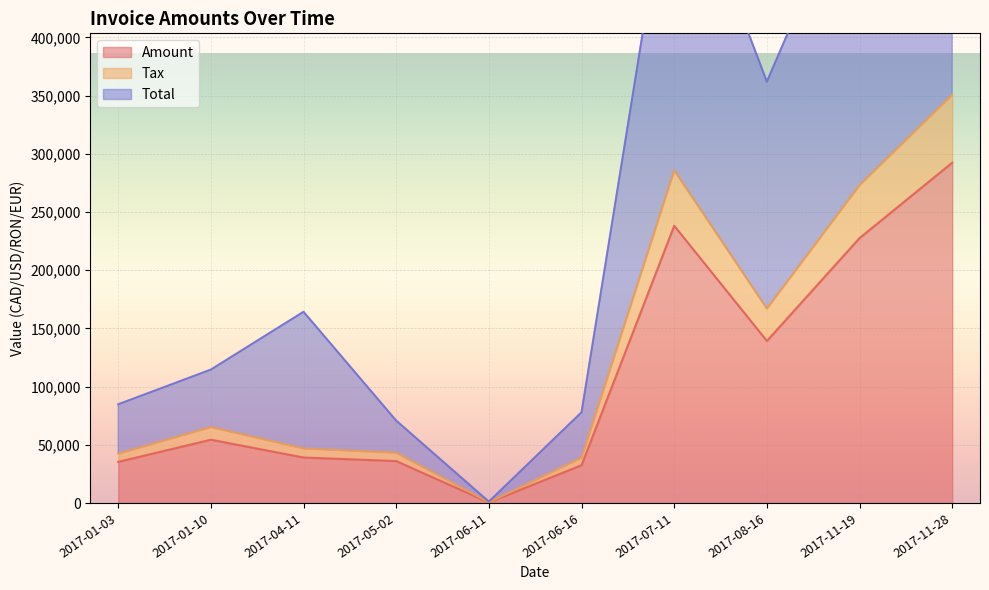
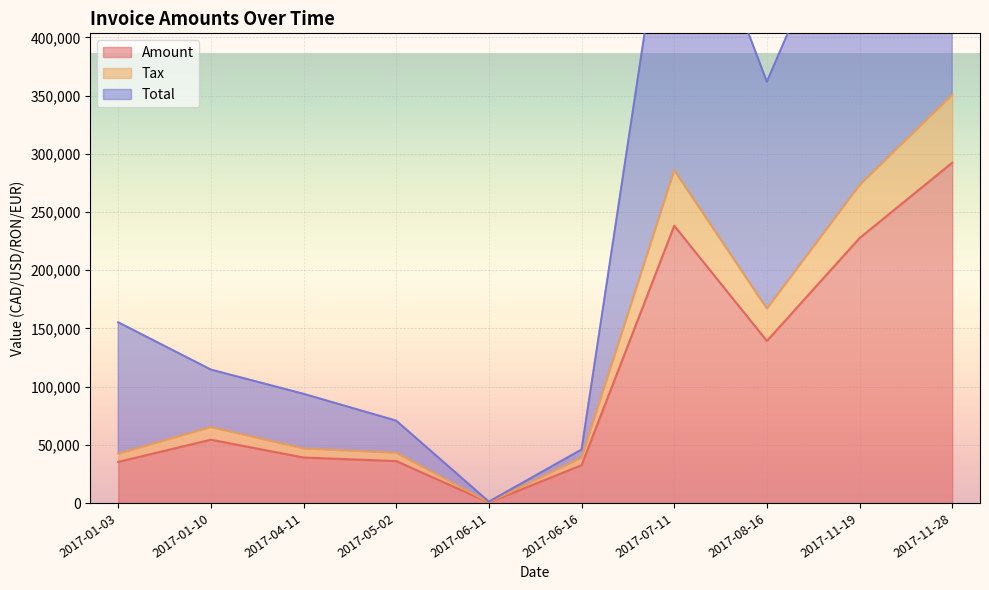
  {
    "Total": {
-     "2017-01-03": "42,000",
+     "2017-01-03": "113,000",
      "2017-01-10": "49,000",
-     "2017-04-11": "117,000",
+     "2017-04-11": "47,000",
      "2017-05-02": "28,000",
-     "2017-06-16": "39,000",
+     "2017-06-16": "7,000",
      "2017-08-16": "195,000"
    }
  }
